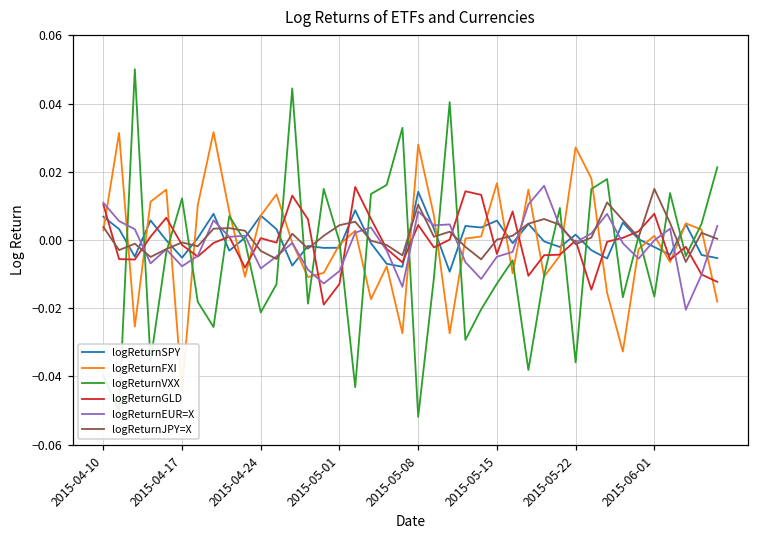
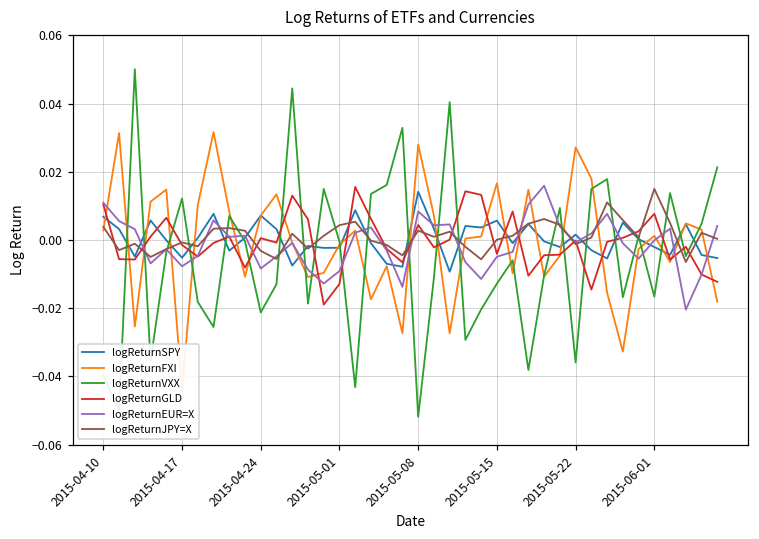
  {
    "logReturnSPY": {
      "2015-04-10": 0.007,
      "2015-04-17": -0.005,
      "2015-05-01": -0.002,
      "2015-05-08": 0.014,
      "2015-05-15": 0.006,
      "2015-05-22": 0.002,
      "2015-06-01": -0.002
    },
    "logReturnFXI": {
      "2015-04-10": 0.003,
      "2015-05-01": -0.001,
      "2015-05-08": 0.028,
      "2015-05-15": 0.017,
      "2015-05-22": 0.027,
      "2015-06-01": 0.001
    },
    "logReturnVXX": {
      "2015-04-17": 0.012,
      "2015-04-24": -0.021,
      "2015-05-01": 0.000,
      "2015-05-08": -0.052,
      "2015-05-15": -0.013,
      "2015-05-22": -0.036,
      "2015-06-01": -0.017
    },
    "logReturnGLD": {
      "2015-04-24": 0.001,
      "2015-05-01": -0.013,
      "2015-05-08": 0.004,
      "2015-06-01": 0.008
    },
    "logReturnEUR=X": {
      "2015-04-17": -0.008,
      "2015-04-24": -0.008,
      "2015-05-01": -0.009,
      "2015-05-08": 0.008,
      "2015-06-01": 0.000
    },
    "logReturnJPY=X": {
      "2015-04-10": 0.004,
      "2015-04-24": -0.003,
      "2015-05-01": 0.004,
-     "2015-05-08": 0.010,
+     "2015-05-08": 0.003,
      "2015-05-15": 0.000,
      "2015-06-01": 0.015
    }
  }
